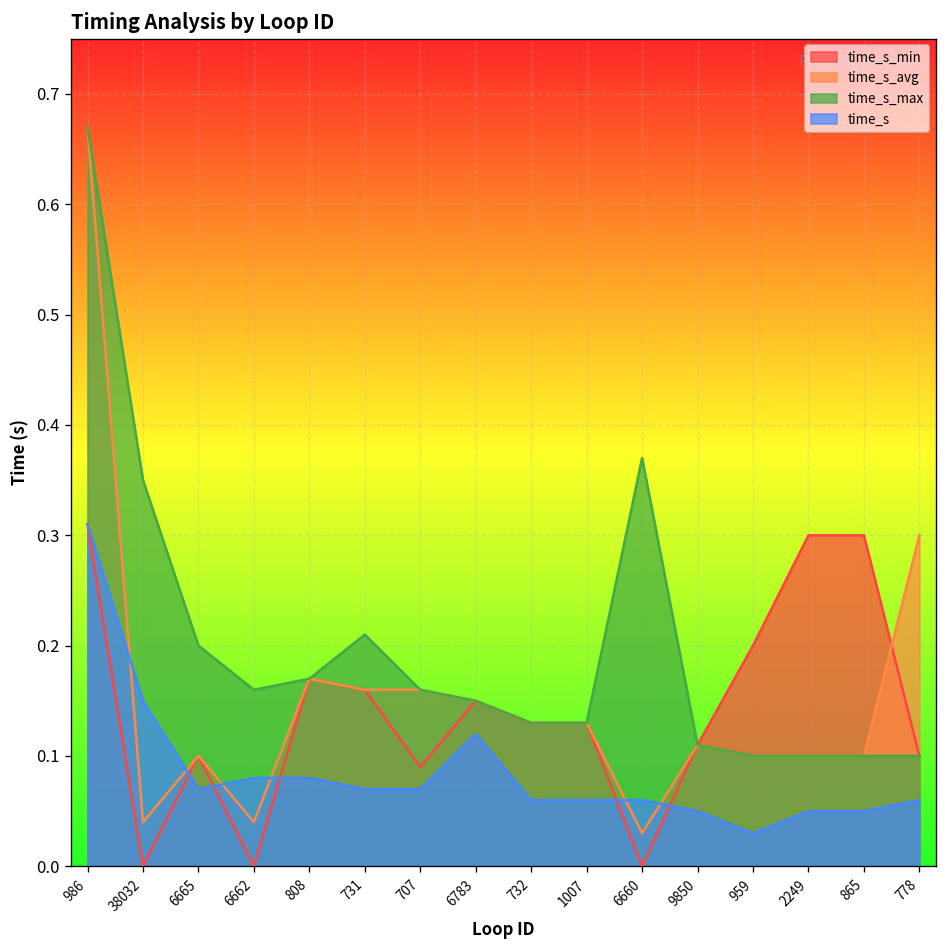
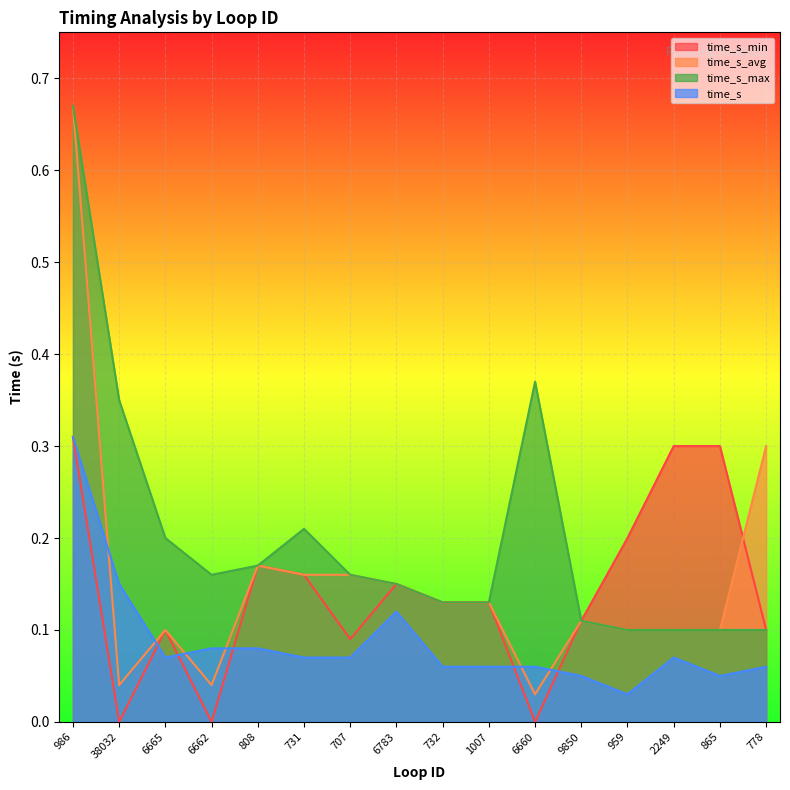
  {
    "time_s_min": {
      "38032": 0.00,
      "6662": 0.00,
      "707": 0.09,
      "6660": 0.00,
      "959": 0.20,
      "2249": 0.30,
      "865": 0.30
    },
    "time_s_avg": {
      "38032": 0.04,
      "6662": 0.04,
      "6660": 0.03,
      "778": 0.30
    },
    "time_s_max": {
      "38032": 0.35,
      "6665": 0.20,
      "6662": 0.16,
      "731": 0.21,
      "6660": 0.37
    },
    "time_s": {
      "38032": 0.15,
      "6665": 0.07,
      "6662": 0.08,
      "808": 0.08,
      "731": 0.07,
      "707": 0.07,
      "6783": 0.12,
      "732": 0.06,
      "1007": 0.06,
      "6660": 0.06,
      "9850": 0.05,
      "959": 0.03,
-     "2249": 0.05,
+     "2249": 0.07,
      "865": 0.05,
      "778": 0.06
    }
  }
